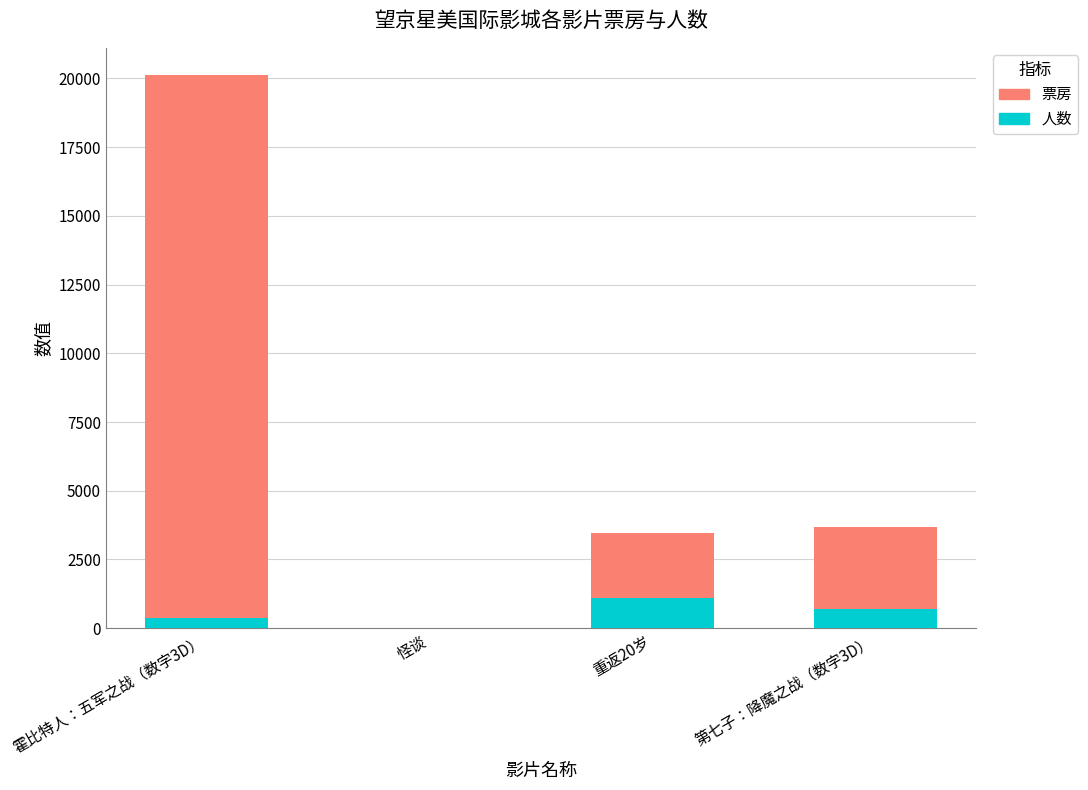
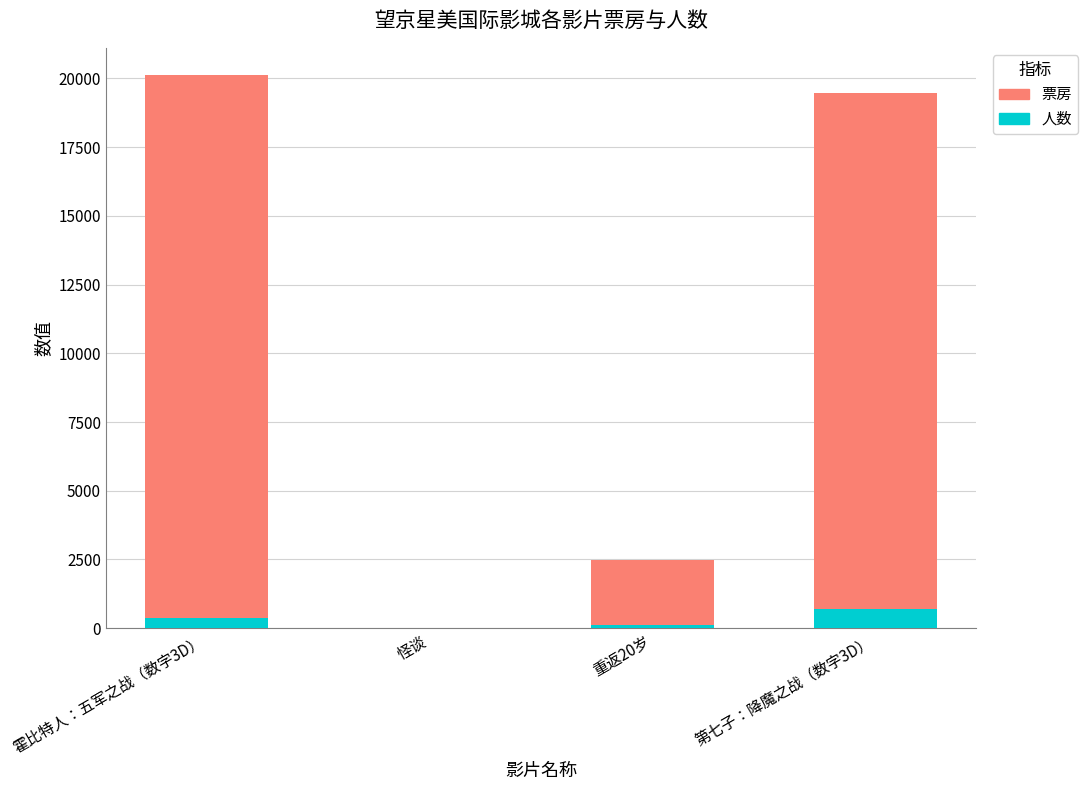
  {
    "人数": {
      "霍比特人：五军之战（数字3D）": 400,
      "怪谈": 0,
-     "重返20岁": 1100,
+     "重返20岁": 100,
      "第七子：降魔之战（数字3D）": 700
    },
    "票房": {
      "霍比特人：五军之战（数字3D）": 19700,
      "怪谈": 0,
      "重返20岁": 2300,
-     "第七子：降魔之战（数字3D）": 3000
+     "第七子：降魔之战（数字3D）": 18700
    }
  }
